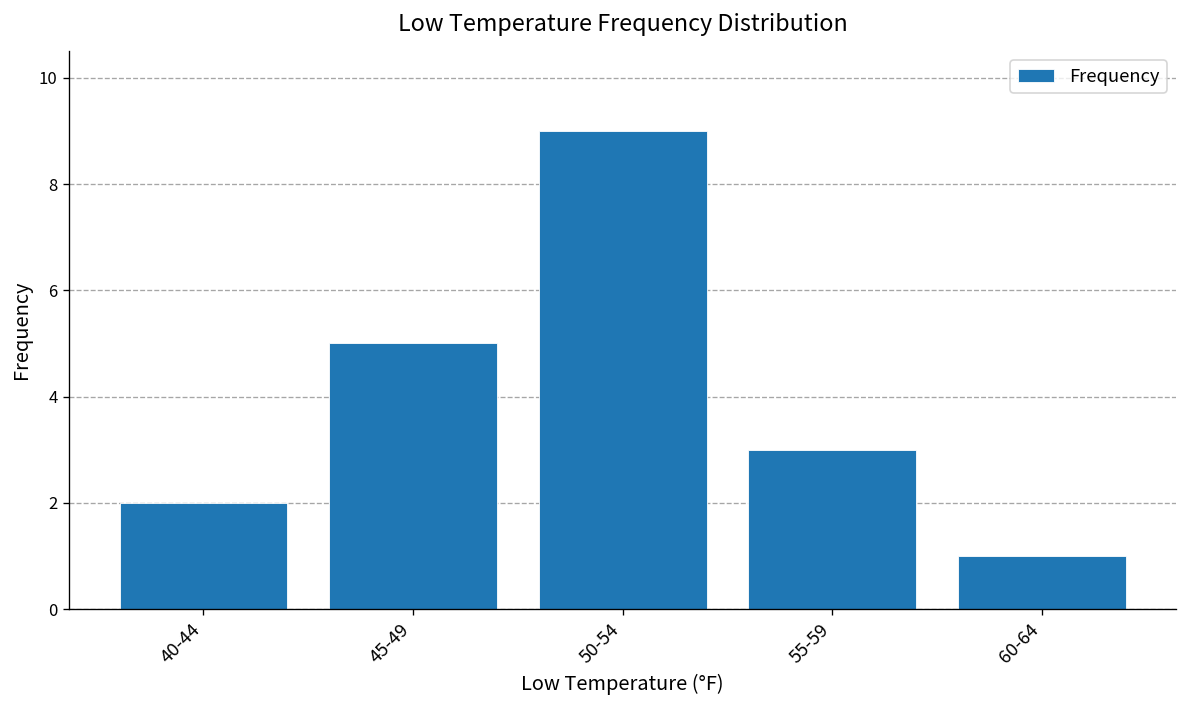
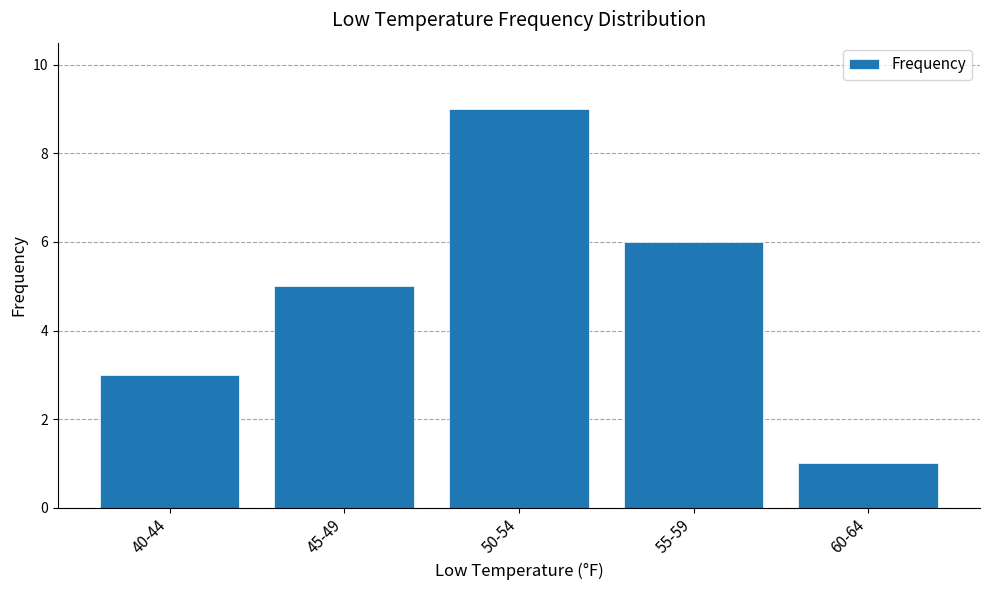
  {
-   "40-44": 2,
+   "40-44": 3,
    "45-49": 5,
    "50-54": 9,
-   "55-59": 3,
+   "55-59": 6,
    "60-64": 1
  }
